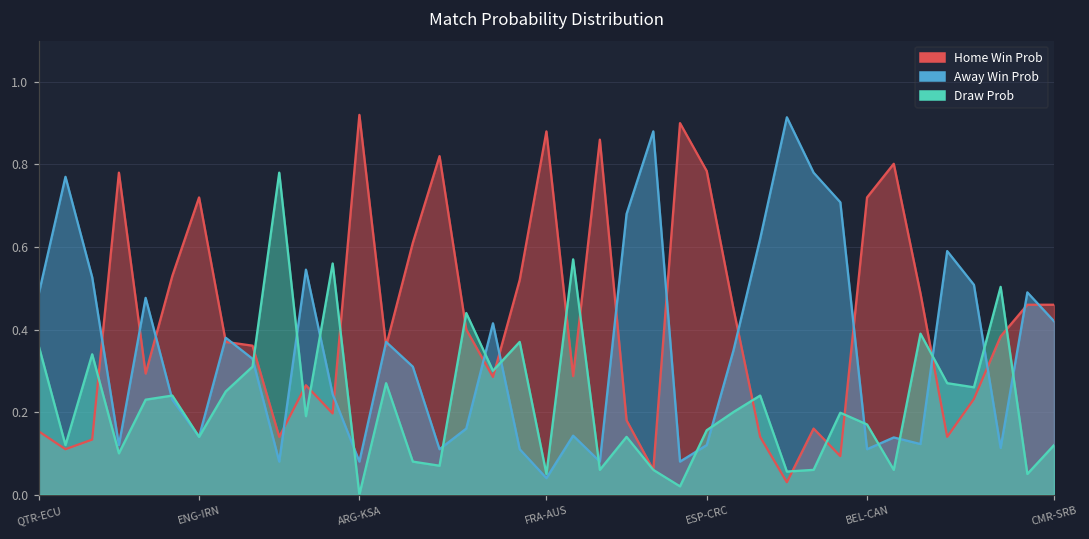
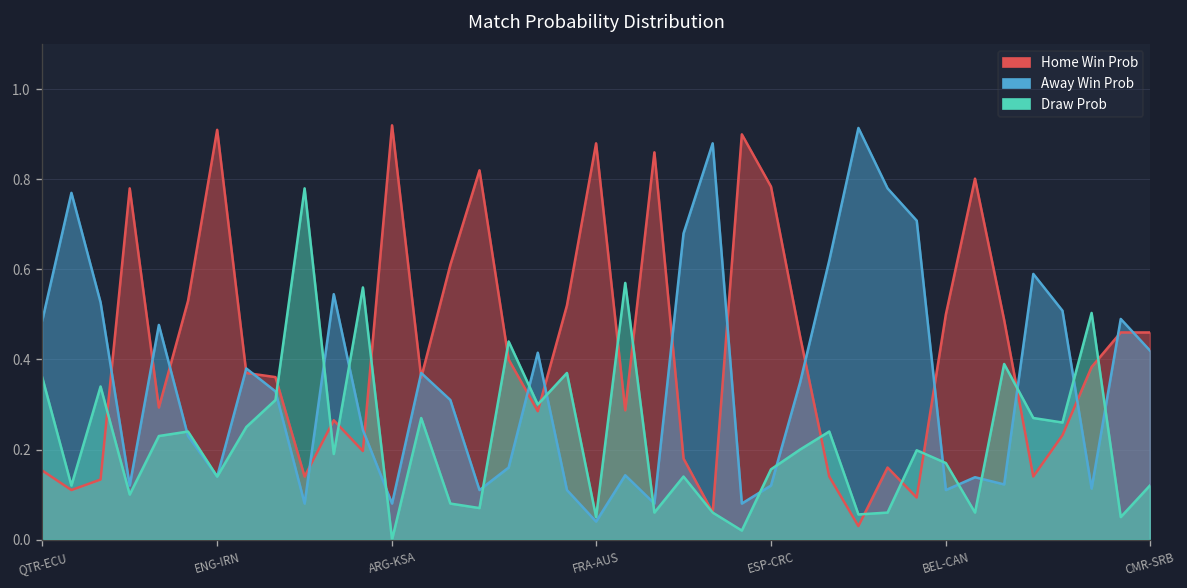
  {
    "Home Win Prob": {
      "QTR-ECU": 0.15,
-     "ENG-IRN": 0.72,
+     "ENG-IRN": 0.91,
      "ARG-KSA": 0.92,
      "FRA-AUS": 0.88,
      "ESP-CRC": 0.78,
-     "BEL-CAN": 0.72,
+     "BEL-CAN": 0.50,
      "CMR-SRB": 0.46
    }
  }
